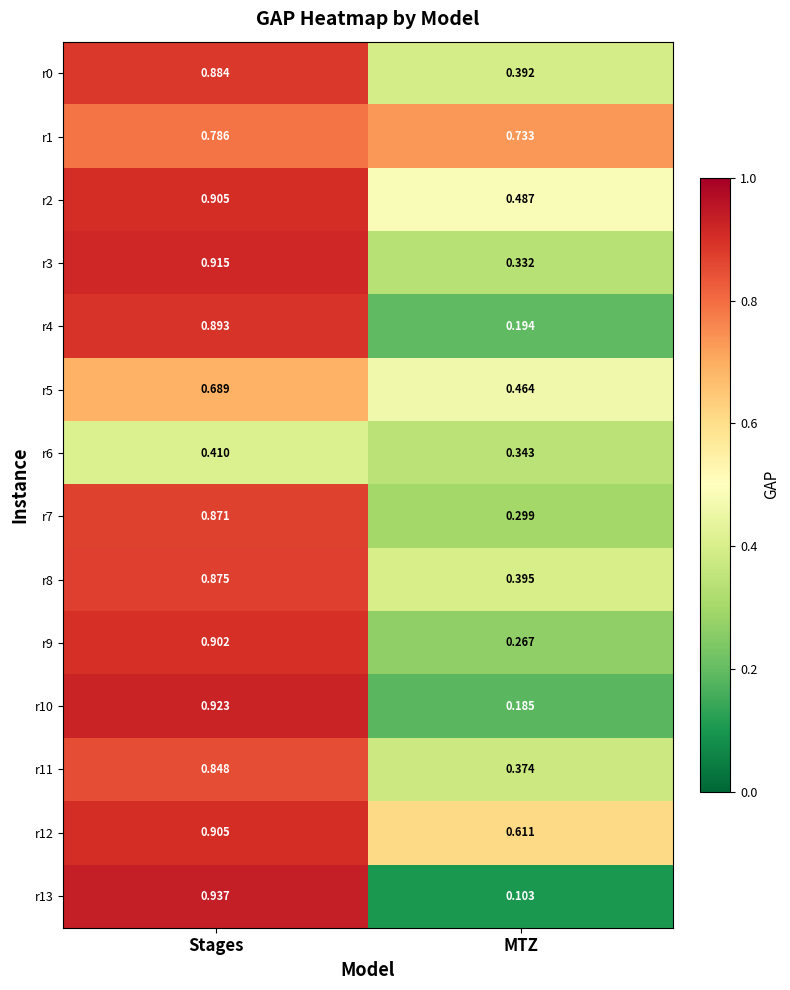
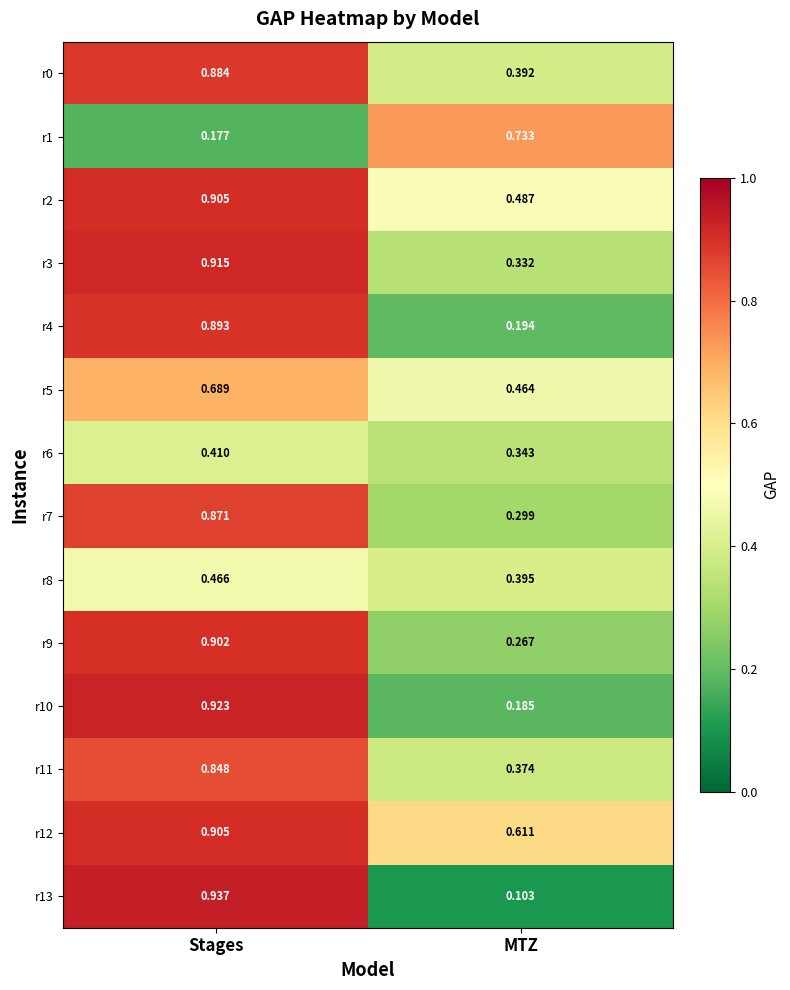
  {
    "r0": {
      "Stages": 0.884,
      "MTZ": 0.392
    },
    "r1": {
-     "Stages": 0.786,
+     "Stages": 0.177,
      "MTZ": 0.733
    },
    "r2": {
      "Stages": 0.905,
      "MTZ": 0.487
    },
    "r3": {
      "Stages": 0.915,
      "MTZ": 0.332
    },
    "r4": {
      "Stages": 0.893,
      "MTZ": 0.194
    },
    "r5": {
      "Stages": 0.689,
      "MTZ": 0.464
    },
    "r6": {
      "Stages": 0.410,
      "MTZ": 0.343
    },
    "r7": {
      "Stages": 0.871,
      "MTZ": 0.299
    },
    "r8": {
-     "Stages": 0.875,
+     "Stages": 0.466,
      "MTZ": 0.395
    },
    "r9": {
      "Stages": 0.902,
      "MTZ": 0.267
    },
    "r10": {
      "Stages": 0.923,
      "MTZ": 0.185
    },
    "r11": {
      "Stages": 0.848,
      "MTZ": 0.374
    },
    "r12": {
      "Stages": 0.905,
      "MTZ": 0.611
    },
    "r13": {
      "Stages": 0.937,
      "MTZ": 0.103
    }
  }
